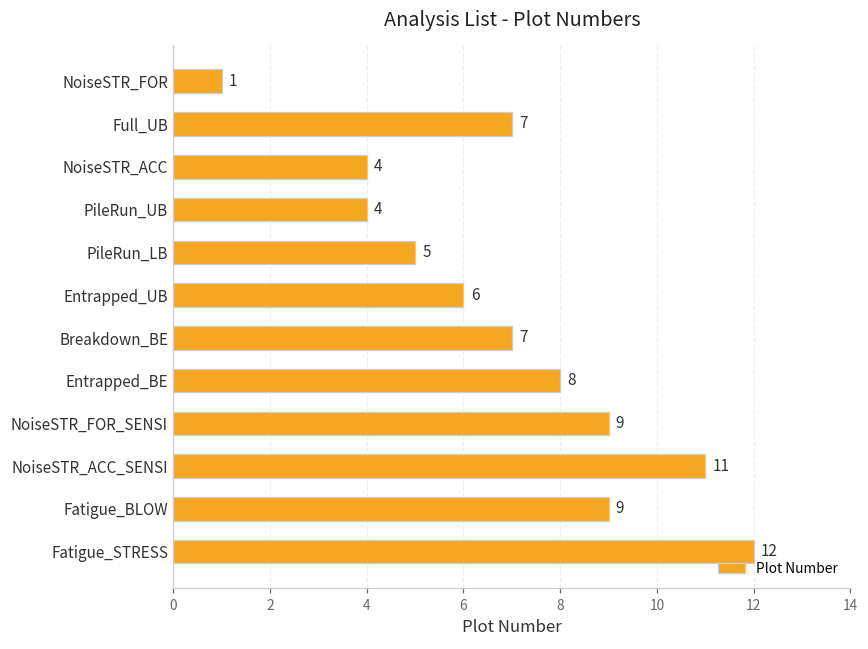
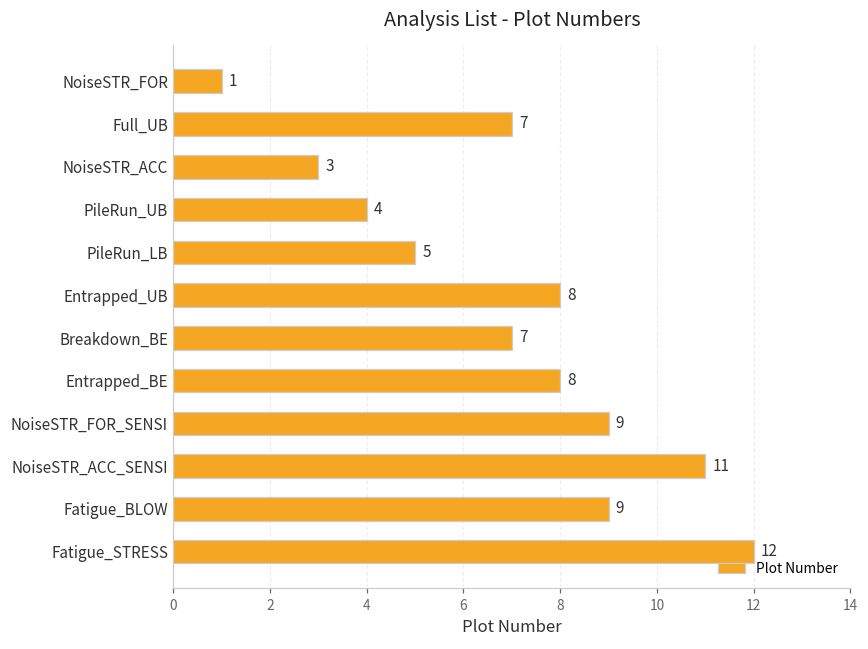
  {
    "NoiseSTR_FOR": 1,
    "Full_UB": 7,
-   "NoiseSTR_ACC": 4,
+   "NoiseSTR_ACC": 3,
    "PileRun_UB": 4,
    "PileRun_LB": 5,
-   "Entrapped_UB": 6,
+   "Entrapped_UB": 8,
    "Breakdown_BE": 7,
    "Entrapped_BE": 8,
    "NoiseSTR_FOR_SENSI": 9,
    "NoiseSTR_ACC_SENSI": 11,
    "Fatigue_BLOW": 9,
    "Fatigue_STRESS": 12
  }
